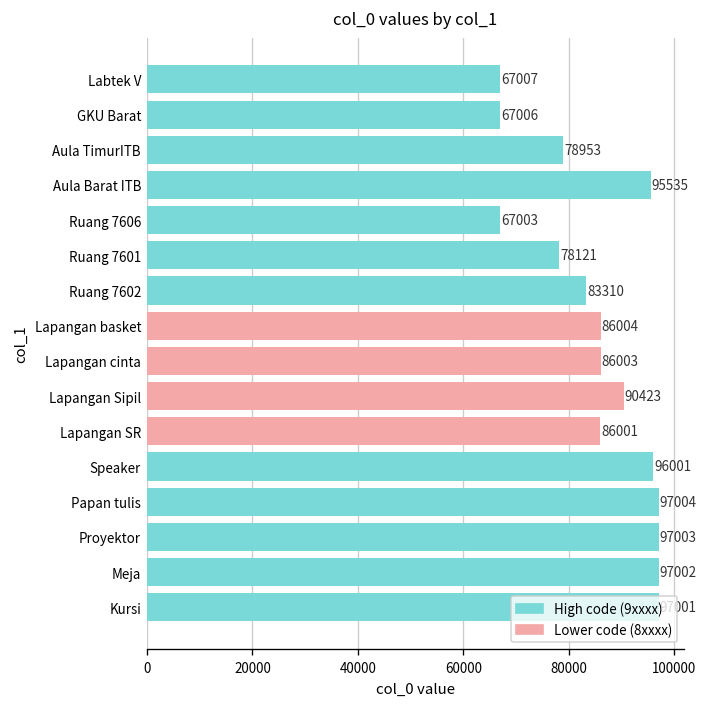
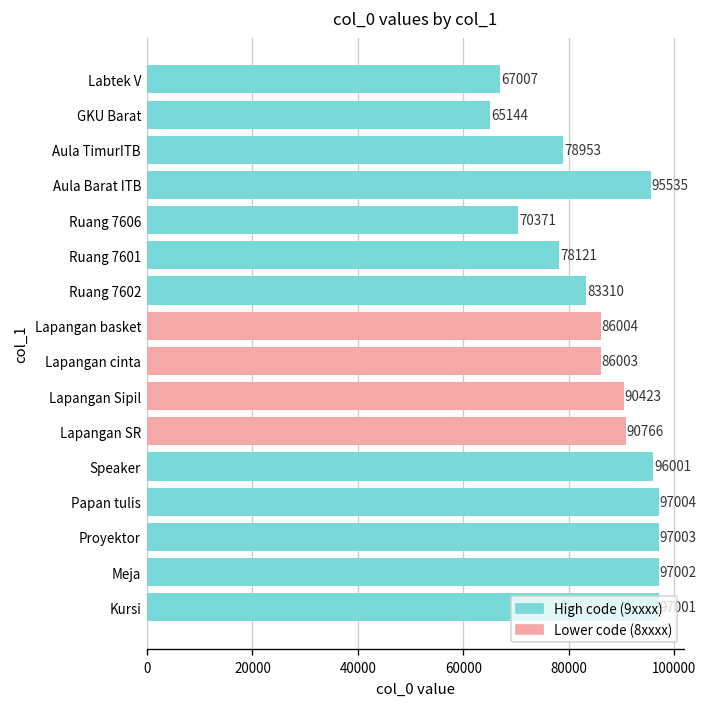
  {
    "Labtek V": 67007,
-   "GKU Barat": 67006,
+   "GKU Barat": 65144,
    "Aula TimurITB": 78953,
    "Aula Barat ITB": 95535,
-   "Ruang 7606": 67003,
+   "Ruang 7606": 70371,
    "Ruang 7601": 78121,
    "Ruang 7602": 83310,
    "Lapangan basket": 86004,
    "Lapangan cinta": 86003,
    "Lapangan Sipil": 90423,
-   "Lapangan SR": 86001,
+   "Lapangan SR": 90766,
    "Speaker": 96001,
    "Papan tulis": 97004,
    "Proyektor": 97003,
    "Meja": 97002
  }
